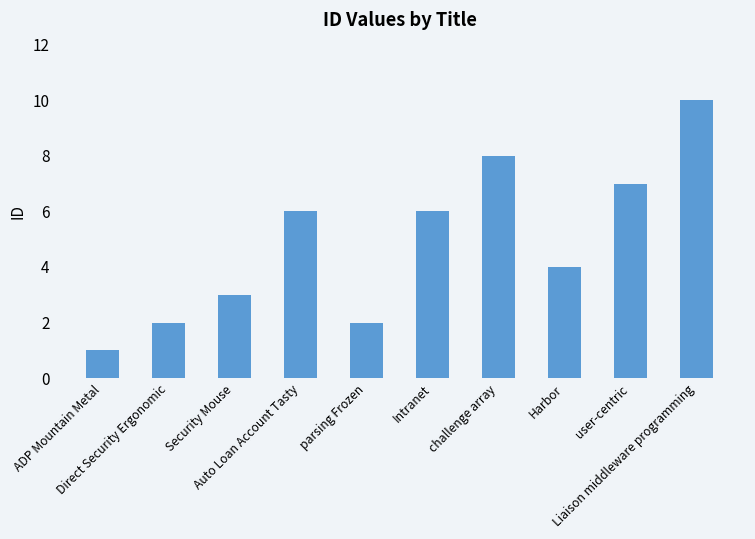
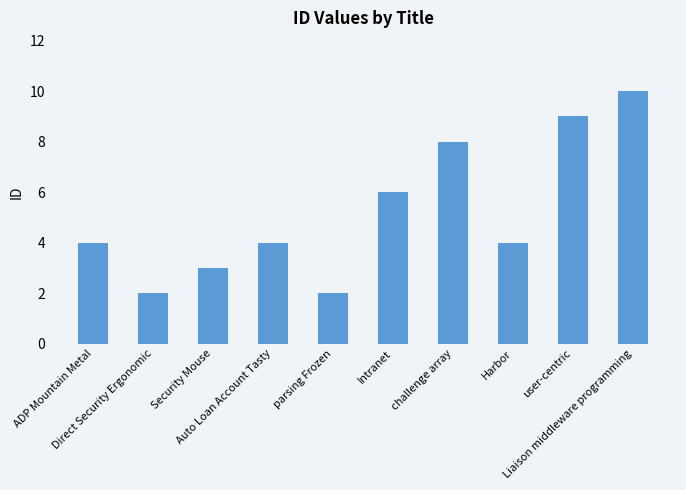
  {
-   "ADP Mountain Metal": 1,
+   "ADP Mountain Metal": 4,
    "Direct Security Ergonomic": 2,
    "Security Mouse": 3,
-   "Auto Loan Account Tasty": 6,
+   "Auto Loan Account Tasty": 4,
    "parsing Frozen": 2,
    "Intranet": 6,
    "challenge array": 8,
    "Harbor": 4,
-   "user-centric": 7,
+   "user-centric": 9,
    "Liaison middleware programming": 10
  }
